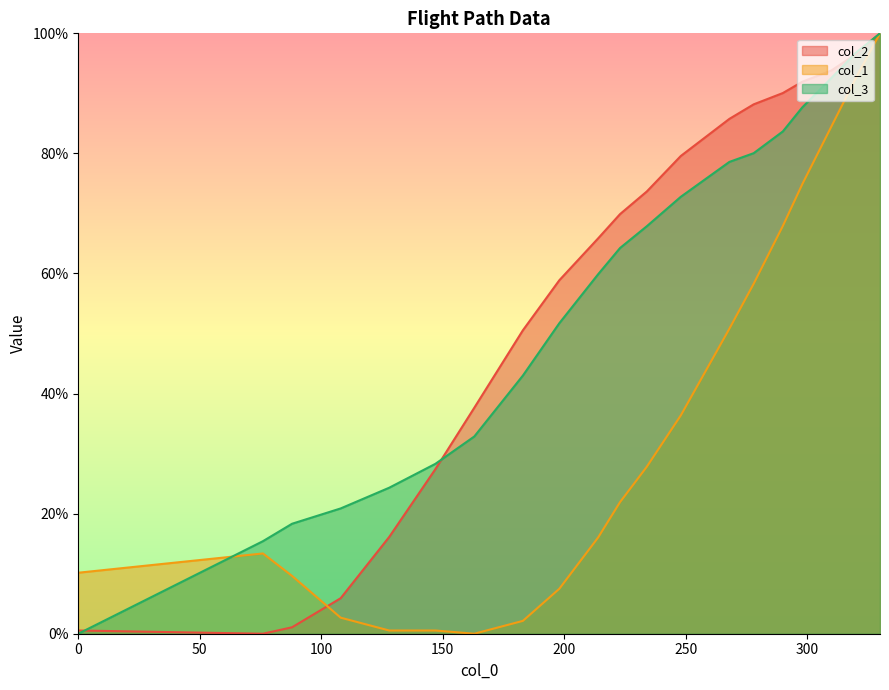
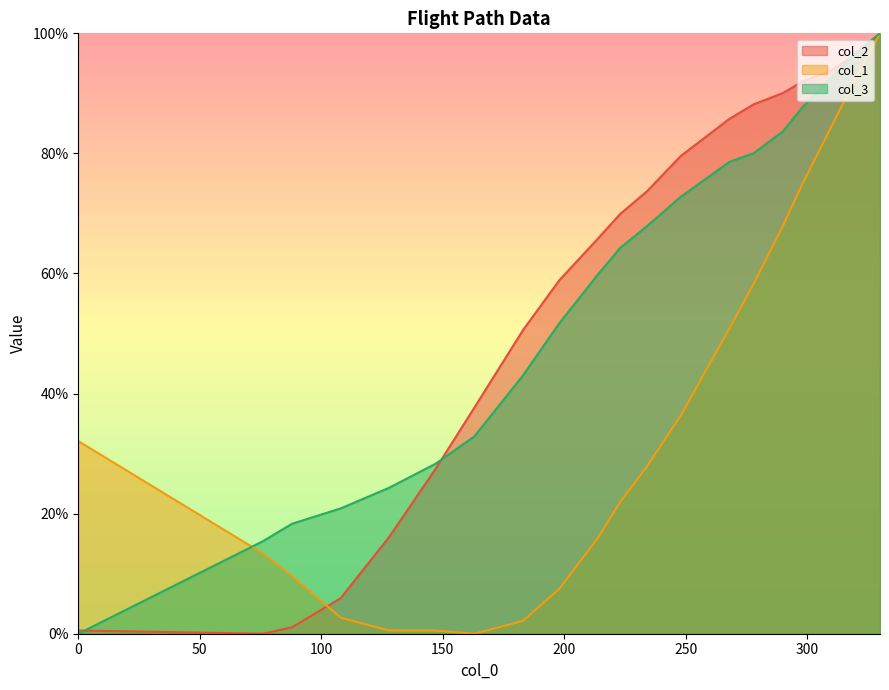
  {
    "col_2": {
      "0": "1%"
    },
    "col_1": {
-     "0": "10%"
+     "0": "32%"
    },
    "col_3": {
      "0": "0%"
    }
  }
